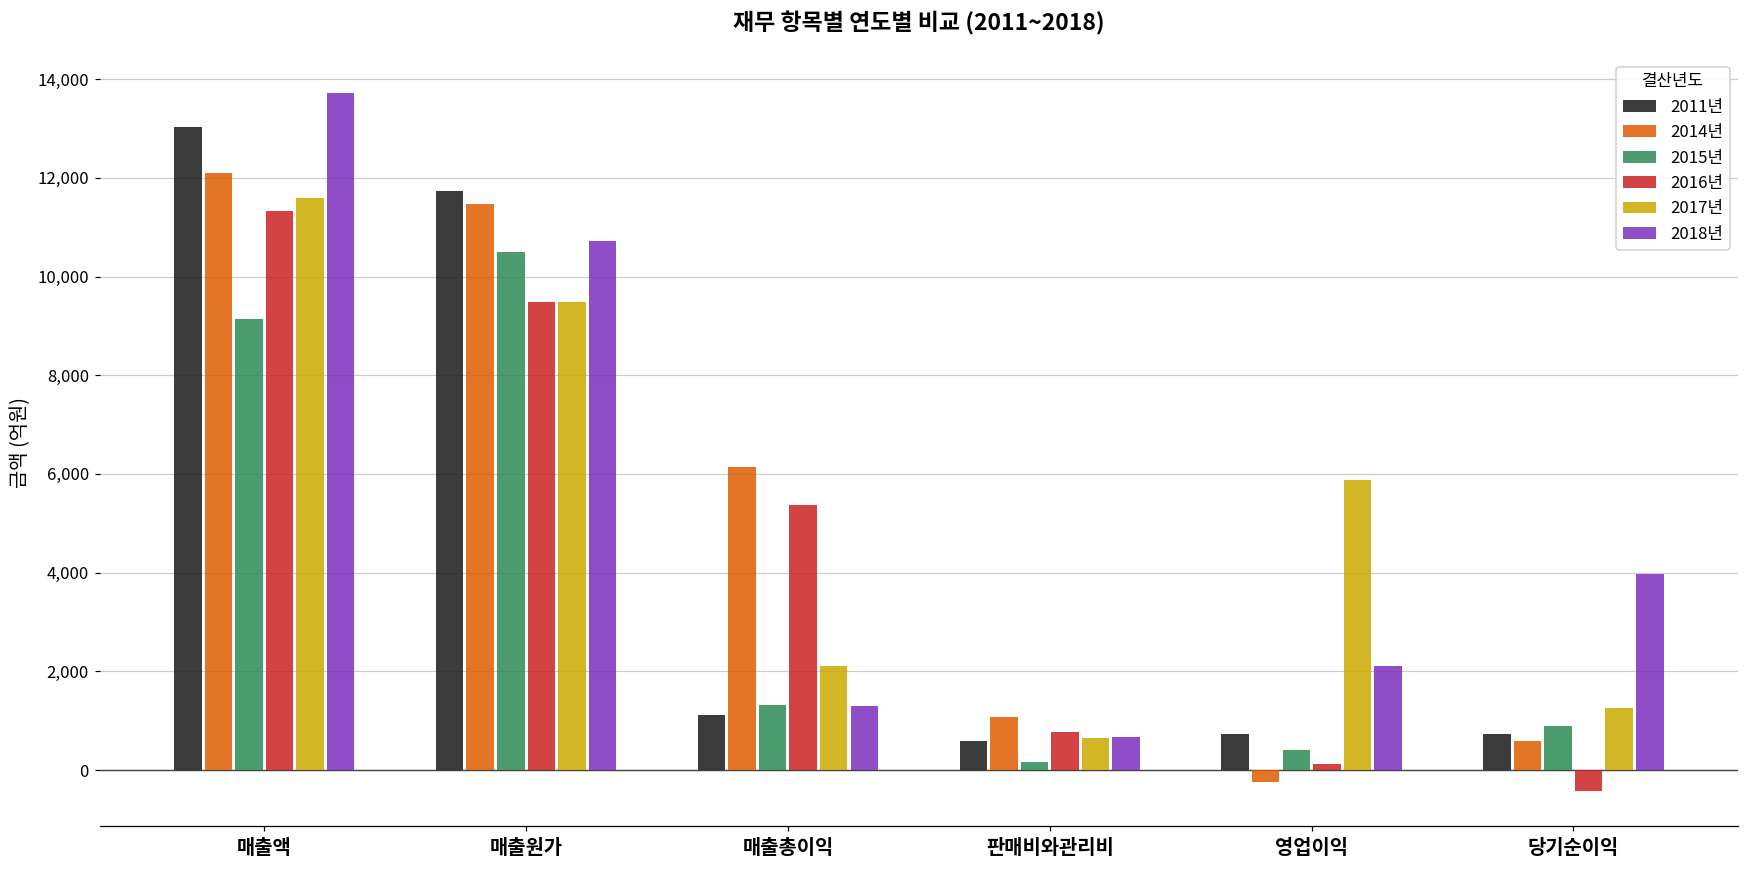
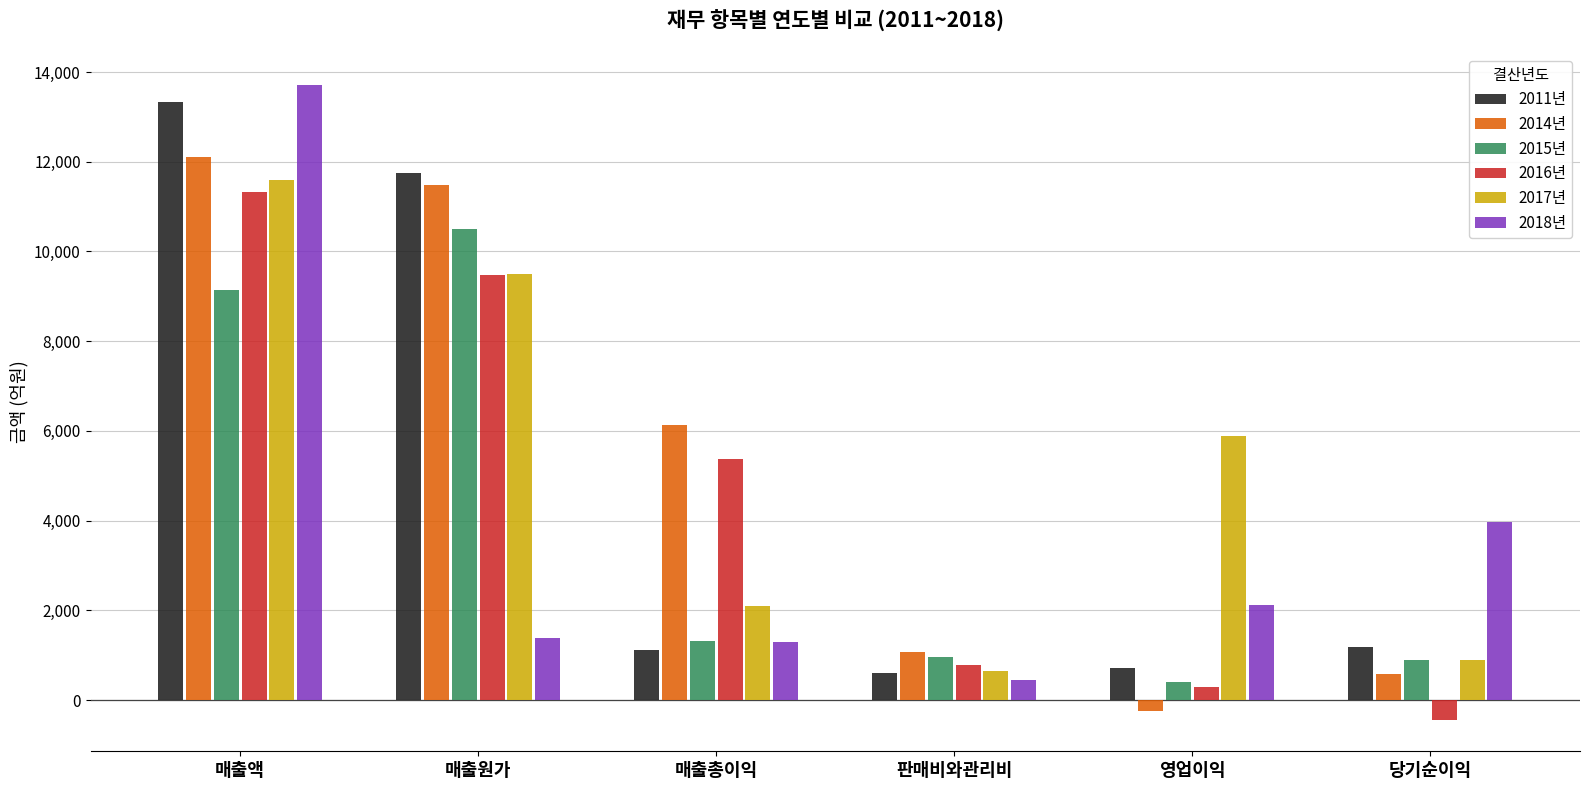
  {
    "2011년": {
-     "매출액": "13,000",
+     "매출액": "13,300",
      "매출원가": "11,700",
      "매출총이익": "1,100",
      "판매비와관리비": "600",
      "영업이익": "700",
-     "당기순이익": "700"
+     "당기순이익": "1,200"
    },
    "2014년": {
      "매출액": "12,100",
      "매출원가": "11,500",
      "매출총이익": "6,100",
      "판매비와관리비": "1,100",
      "영업이익": "-200",
      "당기순이익": "600"
    },
    "2015년": {
      "매출액": "9,100",
      "매출원가": "10,500",
      "매출총이익": "1,300",
-     "판매비와관리비": "200",
+     "판매비와관리비": "1,000",
      "영업이익": "400",
      "당기순이익": "900"
    },
    "2016년": {
      "매출액": "11,300",
      "매출원가": "9,500",
      "매출총이익": "5,400",
      "판매비와관리비": "800",
-     "영업이익": "100",
+     "영업이익": "300",
      "당기순이익": "-400"
    },
    "2017년": {
      "매출액": "11,600",
      "매출원가": "9,500",
      "매출총이익": "2,100",
      "판매비와관리비": "600",
      "영업이익": "5,900",
-     "당기순이익": "1,300"
+     "당기순이익": "900"
    },
    "2018년": {
      "매출액": "13,700",
-     "매출원가": "10,700",
+     "매출원가": "1,400",
      "매출총이익": "1,300",
-     "판매비와관리비": "700",
+     "판매비와관리비": "400",
      "영업이익": "2,100",
      "당기순이익": "4,000"
    }
  }
